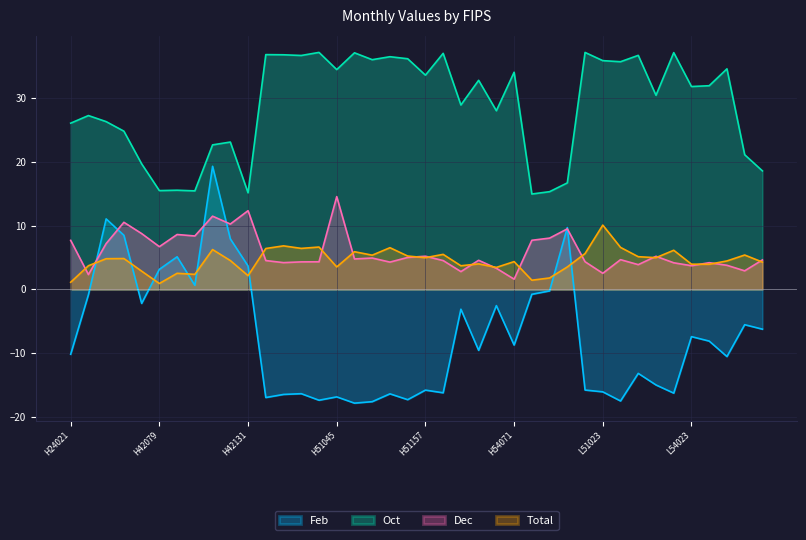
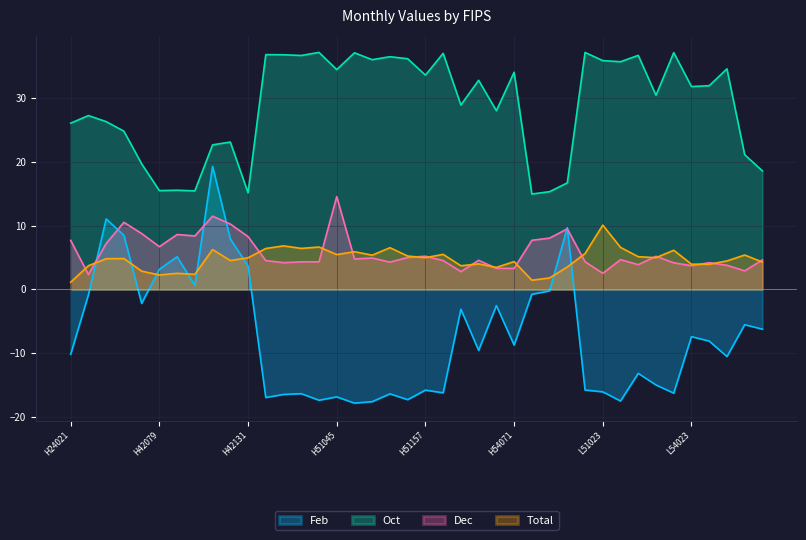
  {
    "Dec": {
      "H24021": 8,
      "H42079": 7,
-     "H42131": 12,
+     "H42131": 8,
      "H51045": 15,
-     "H54071": 2,
+     "H54071": 3,
      "L51023": 3
    },
    "Total": {
      "H24021": 1,
-     "H42079": 1,
-     "H42131": 2,
-     "H51045": 4,
+     "H42079": 2,
+     "H42131": 5,
+     "H51045": 5,
      "H54071": 4,
      "L51023": 10
    }
  }
